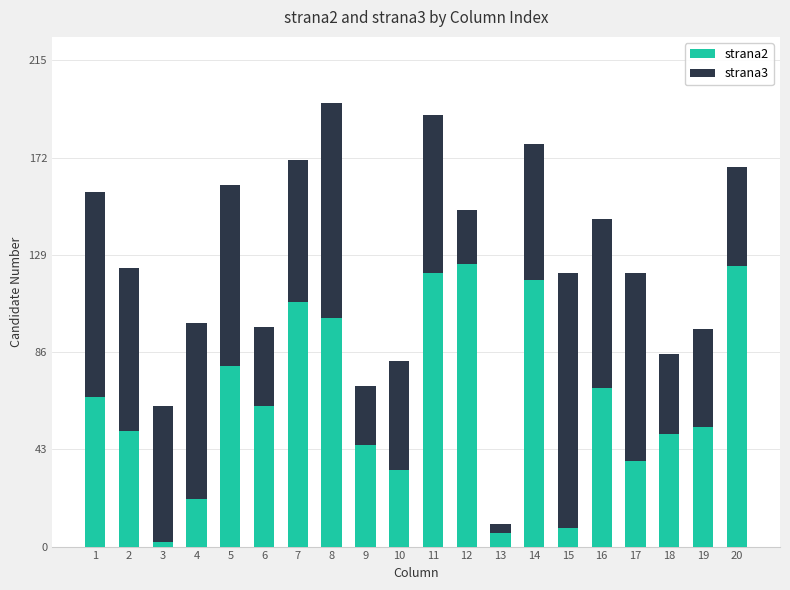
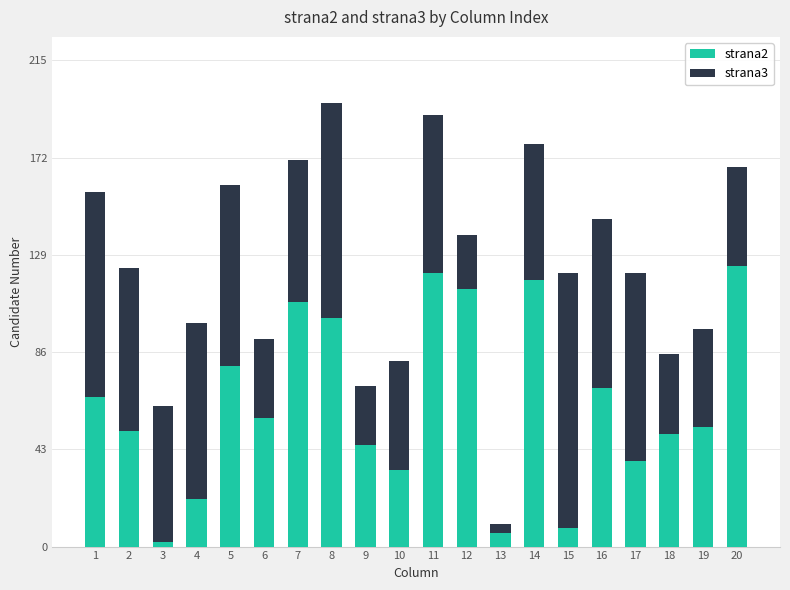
  {
    "strana2": {
      "1": 66,
      "2": 51,
      "3": 2,
      "4": 21,
      "5": 80,
-     "6": 62,
+     "6": 57,
      "7": 108,
      "8": 101,
      "9": 45,
      "10": 34,
      "11": 121,
-     "12": 125,
+     "12": 114,
      "13": 6,
      "14": 118,
      "15": 8,
      "16": 70,
      "17": 38,
      "18": 50,
      "19": 53,
      "20": 124
    },
    "strana3": {
      "1": 91,
      "2": 72,
      "3": 60,
      "4": 78,
      "5": 80,
      "6": 35,
      "7": 63,
      "8": 95,
      "9": 26,
      "10": 48,
      "11": 70,
      "12": 24,
      "13": 4,
      "14": 60,
      "15": 113,
      "16": 75,
      "17": 83,
      "18": 35,
      "19": 43,
      "20": 44
    }
  }
